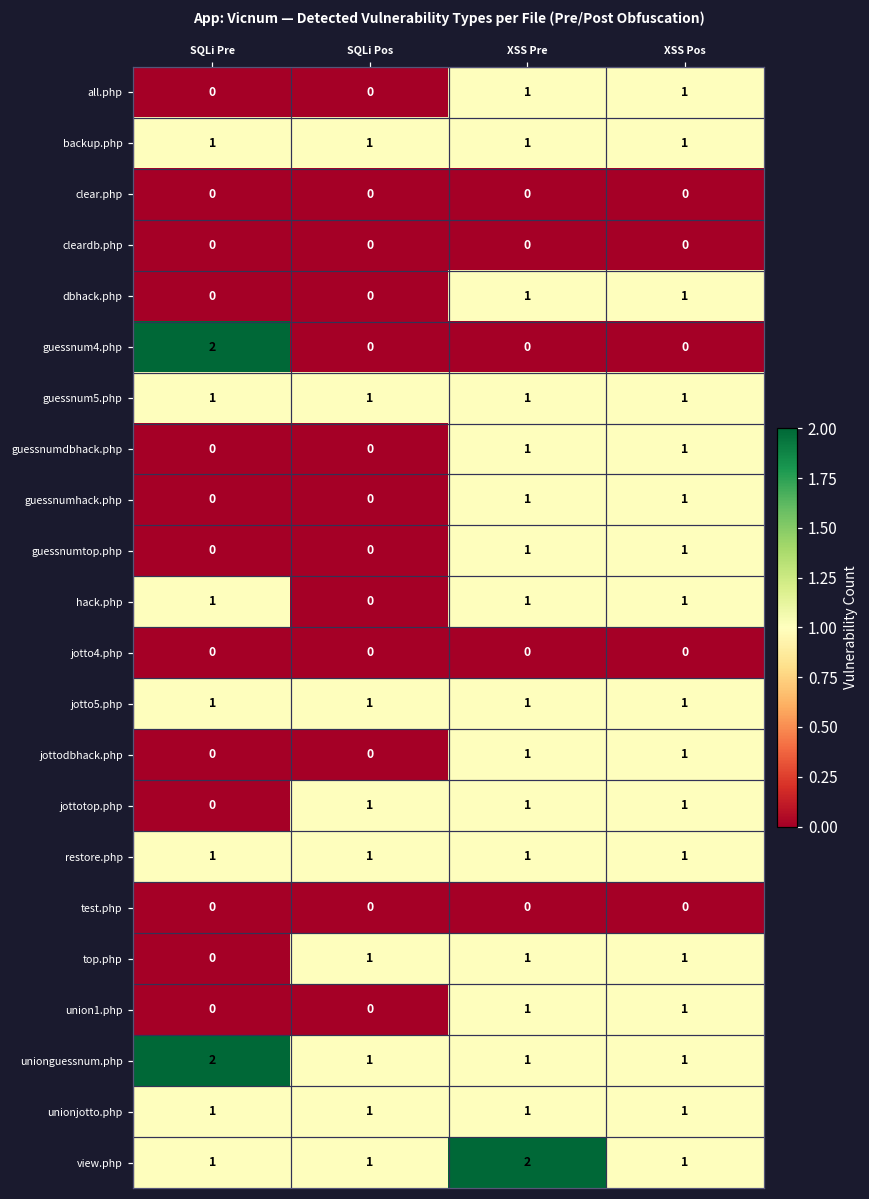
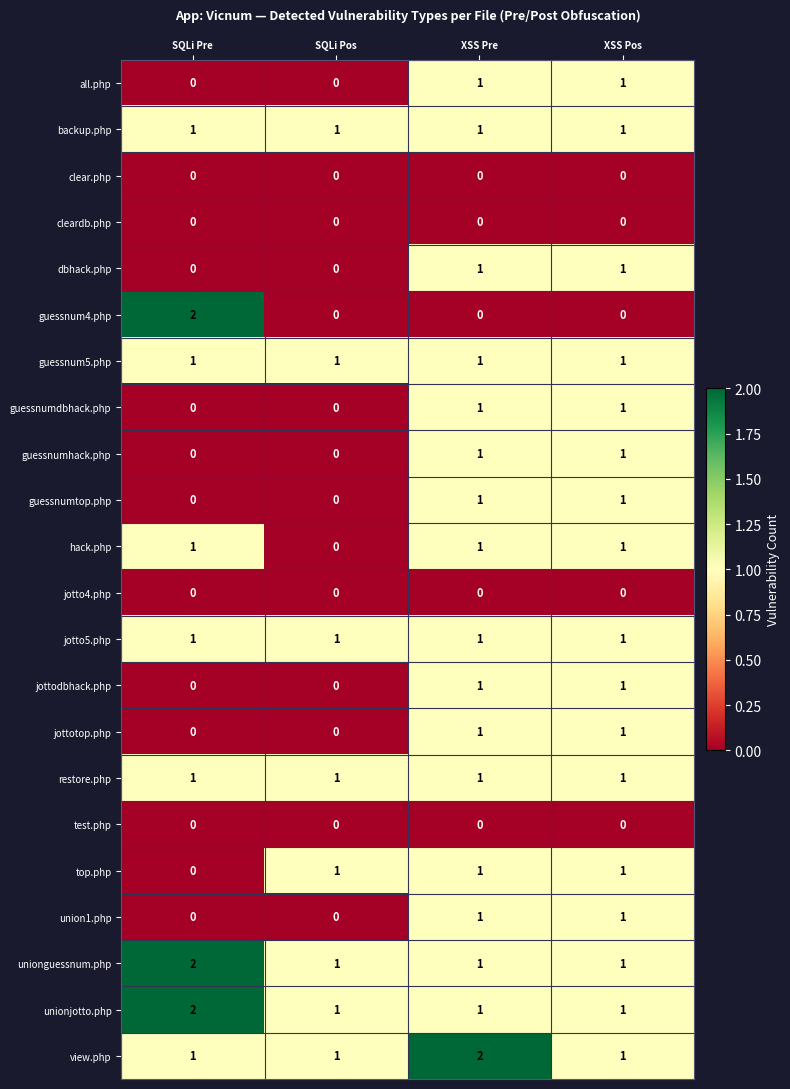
  {
    "all.php": {
      "SQLi Pre": 0,
      "SQLi Pos": 0,
      "XSS Pre": 1,
      "XSS Pos": 1
    },
    "backup.php": {
      "SQLi Pre": 1,
      "SQLi Pos": 1,
      "XSS Pre": 1,
      "XSS Pos": 1
    },
    "clear.php": {
      "SQLi Pre": 0,
      "SQLi Pos": 0,
      "XSS Pre": 0,
      "XSS Pos": 0
    },
    "cleardb.php": {
      "SQLi Pre": 0,
      "SQLi Pos": 0,
      "XSS Pre": 0,
      "XSS Pos": 0
    },
    "dbhack.php": {
      "SQLi Pre": 0,
      "SQLi Pos": 0,
      "XSS Pre": 1,
      "XSS Pos": 1
    },
    "guessnum4.php": {
      "SQLi Pre": 2,
      "SQLi Pos": 0,
      "XSS Pre": 0,
      "XSS Pos": 0
    },
    "guessnum5.php": {
      "SQLi Pre": 1,
      "SQLi Pos": 1,
      "XSS Pre": 1,
      "XSS Pos": 1
    },
    "guessnumdbhack.php": {
      "SQLi Pre": 0,
      "SQLi Pos": 0,
      "XSS Pre": 1,
      "XSS Pos": 1
    },
    "guessnumhack.php": {
      "SQLi Pre": 0,
      "SQLi Pos": 0,
      "XSS Pre": 1,
      "XSS Pos": 1
    },
    "guessnumtop.php": {
      "SQLi Pre": 0,
      "SQLi Pos": 0,
      "XSS Pre": 1,
      "XSS Pos": 1
    },
    "hack.php": {
      "SQLi Pre": 1,
      "SQLi Pos": 0,
      "XSS Pre": 1,
      "XSS Pos": 1
    },
    "jotto4.php": {
      "SQLi Pre": 0,
      "SQLi Pos": 0,
      "XSS Pre": 0,
      "XSS Pos": 0
    },
    "jotto5.php": {
      "SQLi Pre": 1,
      "SQLi Pos": 1,
      "XSS Pre": 1,
      "XSS Pos": 1
    },
    "jottodbhack.php": {
      "SQLi Pre": 0,
      "SQLi Pos": 0,
      "XSS Pre": 1,
      "XSS Pos": 1
    },
    "jottotop.php": {
      "SQLi Pre": 0,
-     "SQLi Pos": 1,
+     "SQLi Pos": 0,
      "XSS Pre": 1,
      "XSS Pos": 1
    },
    "restore.php": {
      "SQLi Pre": 1,
      "SQLi Pos": 1,
      "XSS Pre": 1,
      "XSS Pos": 1
    },
    "test.php": {
      "SQLi Pre": 0,
      "SQLi Pos": 0,
      "XSS Pre": 0,
      "XSS Pos": 0
    },
    "top.php": {
      "SQLi Pre": 0,
      "SQLi Pos": 1,
      "XSS Pre": 1,
      "XSS Pos": 1
    },
    "union1.php": {
      "SQLi Pre": 0,
      "SQLi Pos": 0,
      "XSS Pre": 1,
      "XSS Pos": 1
    },
    "unionguessnum.php": {
      "SQLi Pre": 2,
      "SQLi Pos": 1,
      "XSS Pre": 1,
      "XSS Pos": 1
    },
    "unionjotto.php": {
-     "SQLi Pre": 1,
+     "SQLi Pre": 2,
      "SQLi Pos": 1,
      "XSS Pre": 1,
      "XSS Pos": 1
    },
    "view.php": {
      "SQLi Pre": 1,
      "SQLi Pos": 1,
      "XSS Pre": 2,
      "XSS Pos": 1
    }
  }
